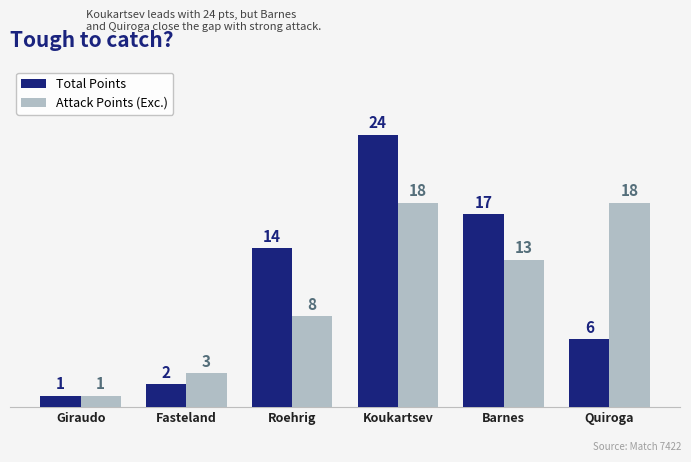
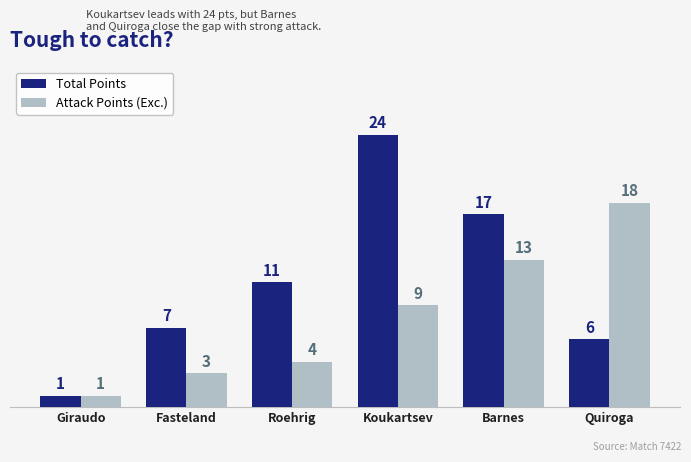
  {
    "Total Points": {
      "Giraudo": 1,
-     "Fasteland": 2,
-     "Roehrig": 14,
+     "Fasteland": 7,
+     "Roehrig": 11,
      "Koukartsev": 24,
      "Barnes": 17,
      "Quiroga": 6
    },
    "Attack Points (Exc.)": {
      "Giraudo": 1,
      "Fasteland": 3,
-     "Roehrig": 8,
-     "Koukartsev": 18,
+     "Roehrig": 4,
+     "Koukartsev": 9,
      "Barnes": 13,
      "Quiroga": 18
    }
  }
